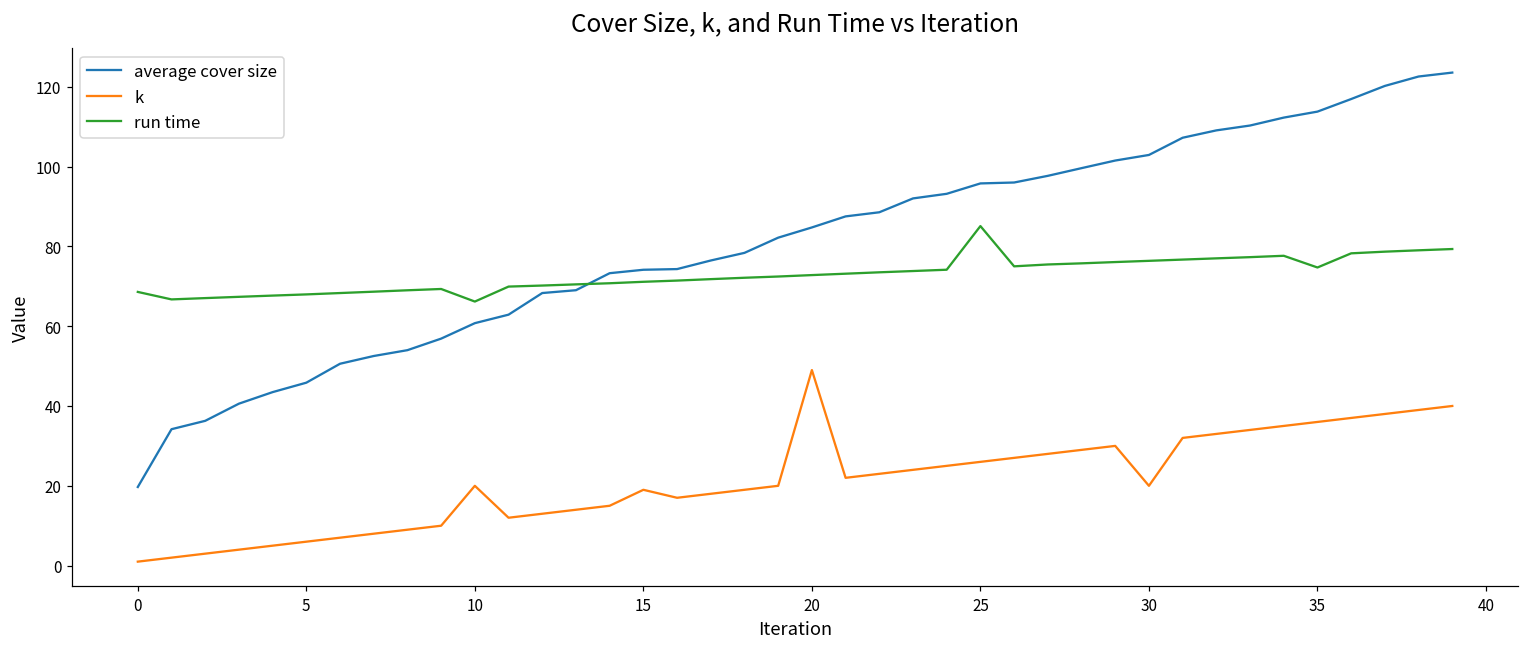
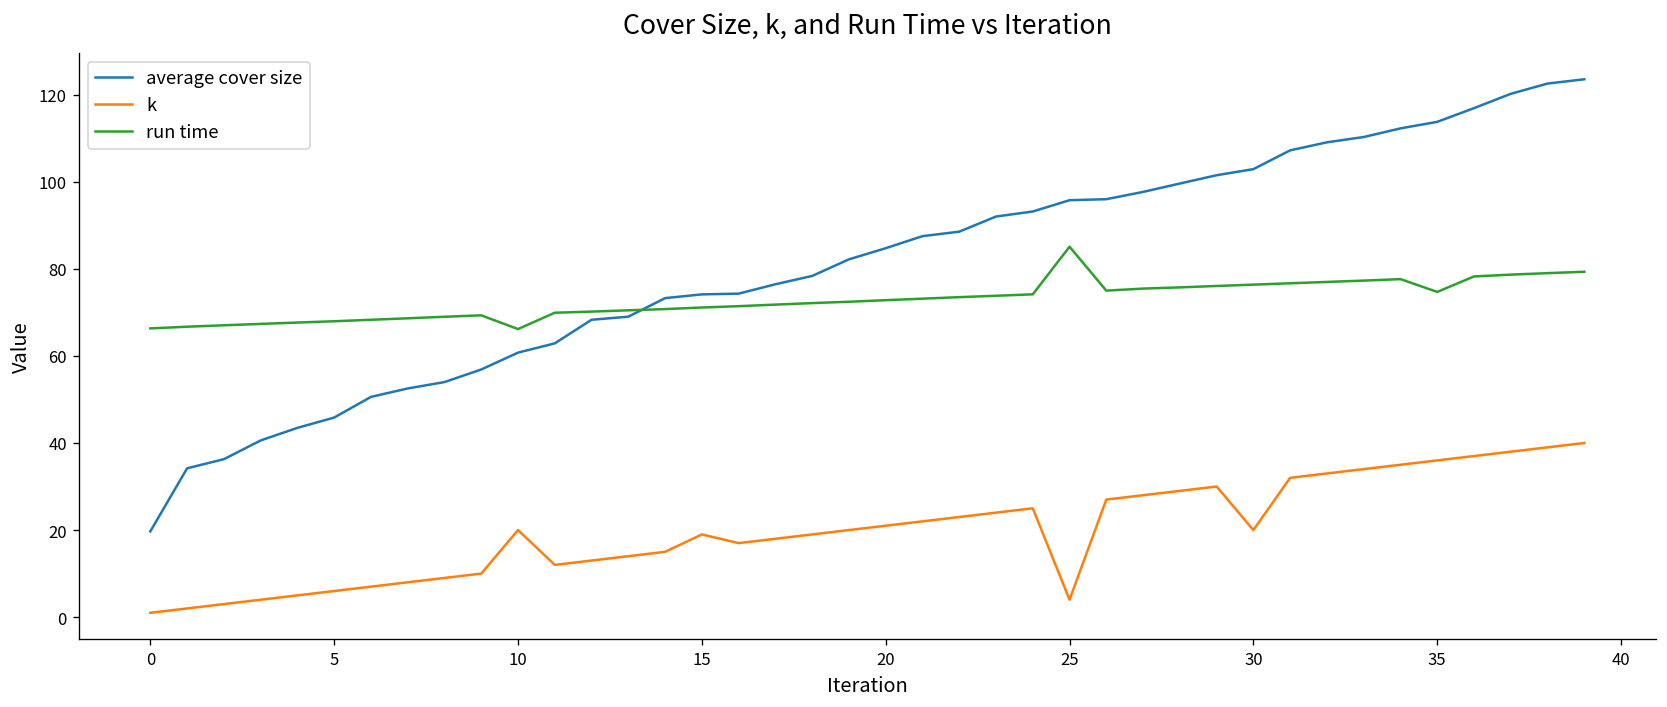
  {
    "average cover size": {
      "0": 20,
      "5": 46,
      "10": 61,
      "15": 74,
      "20": 85,
      "25": 96,
      "30": 103,
      "35": 114
    },
    "k": {
      "0": 1,
      "5": 6,
      "10": 20,
      "15": 19,
-     "20": 49,
-     "25": 26,
+     "20": 21,
+     "25": 4,
      "30": 20,
      "35": 36
    },
    "run time": {
-     "0": 69,
+     "0": 66,
      "5": 68,
      "10": 66,
      "15": 71,
      "20": 73,
      "25": 85,
      "30": 76,
      "35": 75
    }
  }
